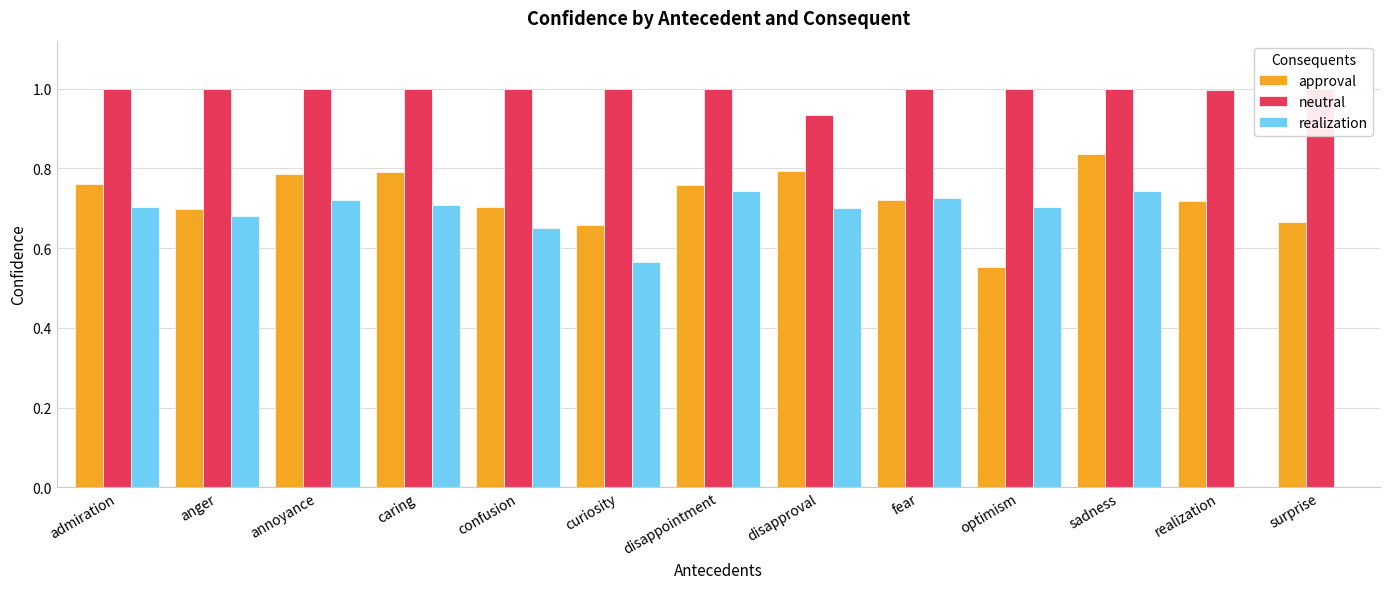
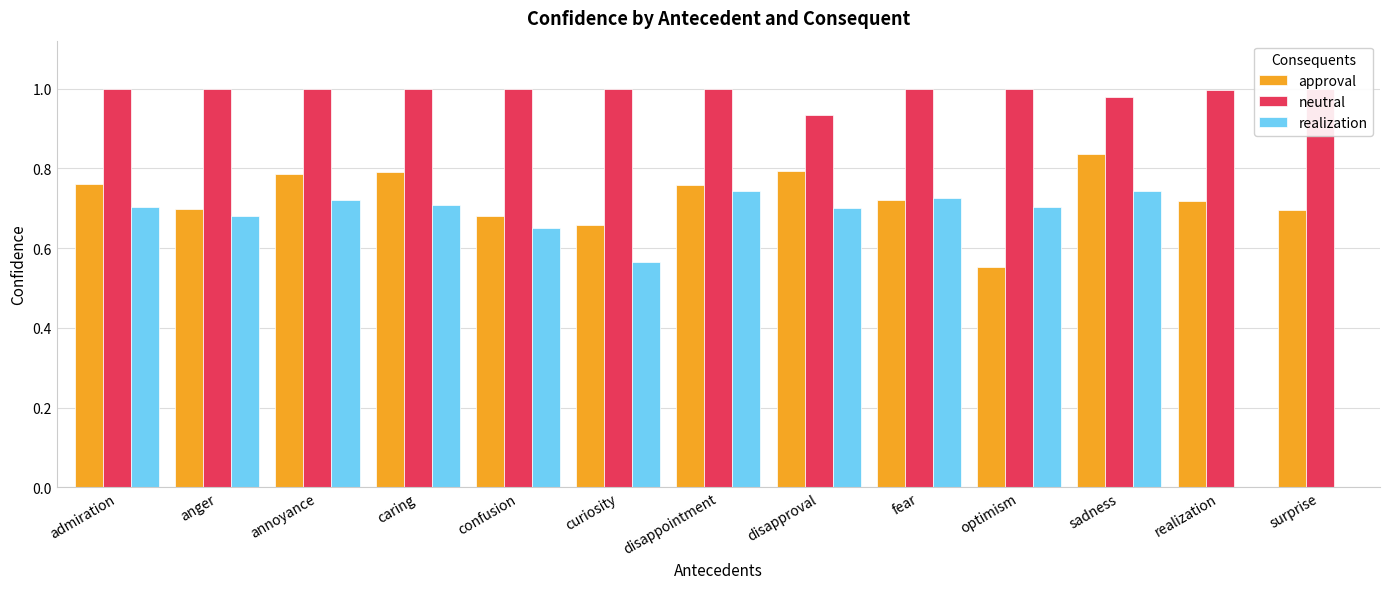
  {
    "approval": {
      "admiration": 0.76,
      "anger": 0.70,
      "annoyance": 0.79,
      "caring": 0.79,
-     "confusion": 0.70,
+     "confusion": 0.68,
      "curiosity": 0.66,
      "disappointment": 0.76,
      "disapproval": 0.79,
      "fear": 0.72,
      "optimism": 0.55,
      "sadness": 0.83,
      "realization": 0.72,
-     "surprise": 0.66
+     "surprise": 0.69
    },
    "neutral": {
      "admiration": 1.00,
      "anger": 1.00,
      "annoyance": 1.00,
      "caring": 1.00,
      "confusion": 1.00,
      "curiosity": 1.00,
      "disappointment": 1.00,
      "disapproval": 0.93,
      "fear": 1.00,
      "optimism": 1.00,
-     "sadness": 1.00,
+     "sadness": 0.98,
      "realization": 1.00
    }
  }
